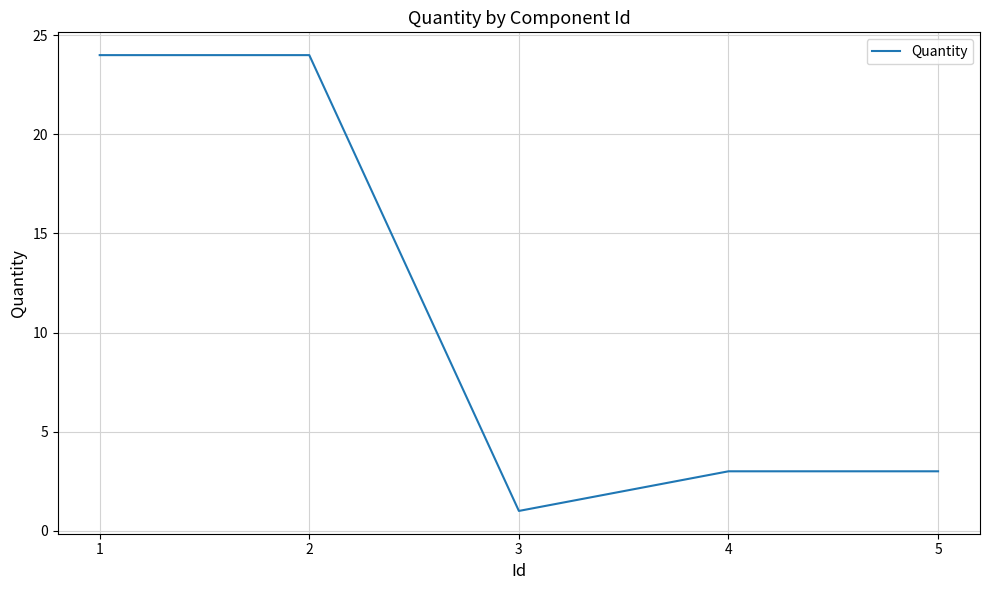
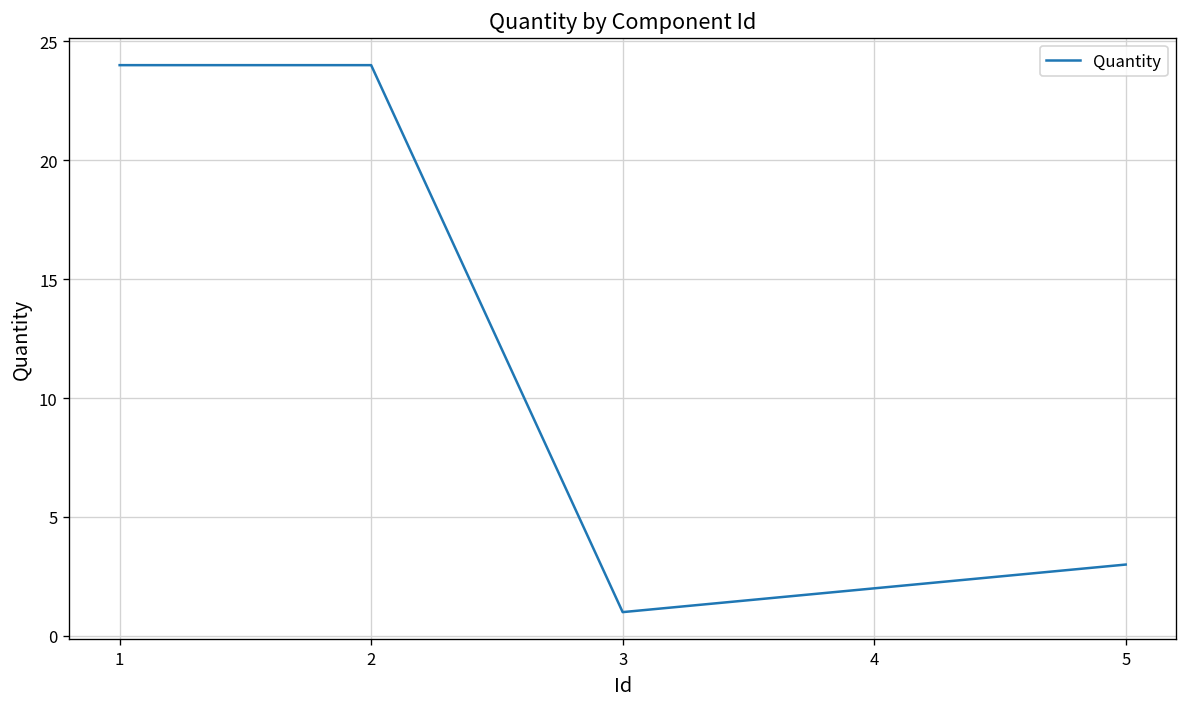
  {
    "1": 24,
    "2": 24,
    "3": 1,
-   "4": 3,
+   "4": 2,
    "5": 3
  }
